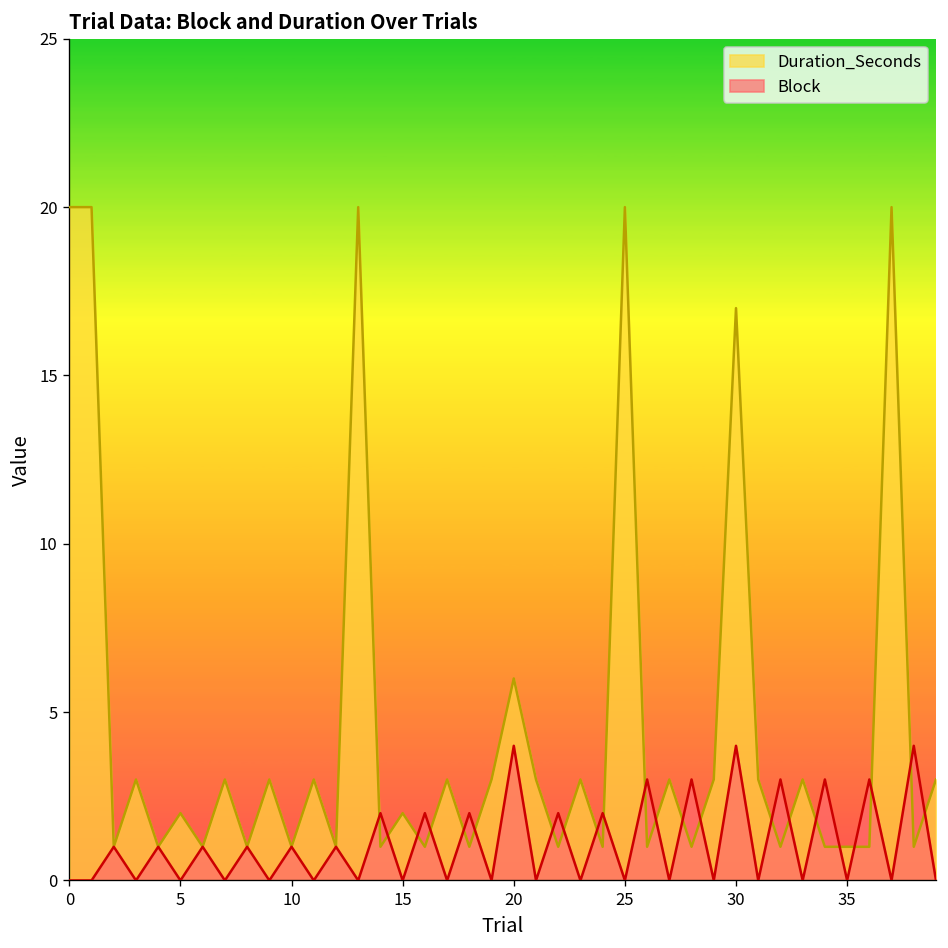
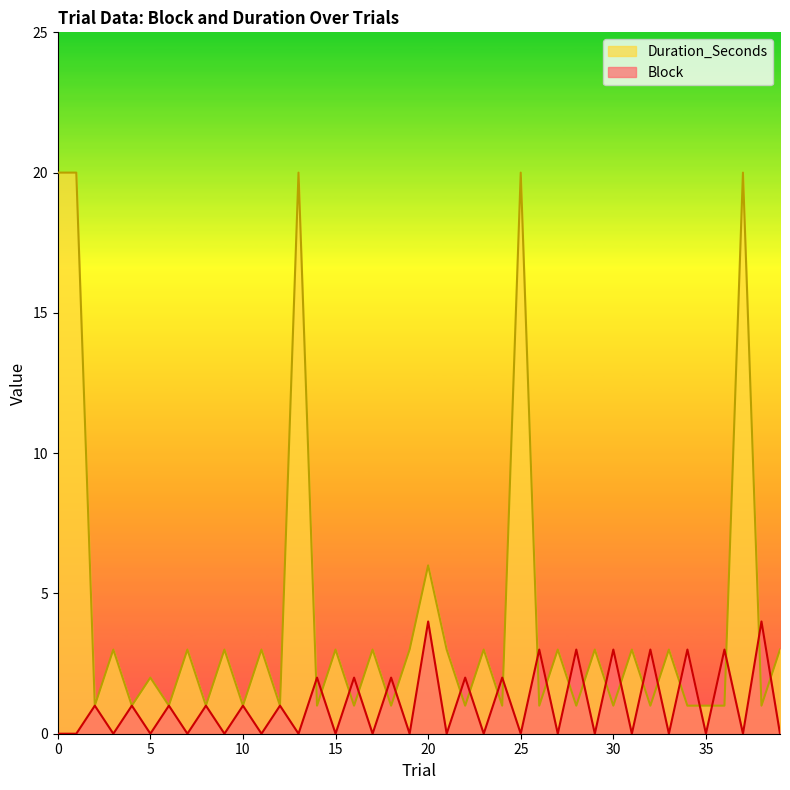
  {
    "Duration_Seconds": {
      "0": 20,
      "5": 2,
-     "15": 2,
+     "15": 3,
      "20": 6,
      "25": 20,
-     "30": 17,
+     "30": 1,
      "35": 1
    },
    "Block": {
      "0": 0,
      "5": 0,
      "15": 0,
      "20": 4,
      "25": 0,
-     "30": 4,
+     "30": 3,
      "35": 0
    }
  }
